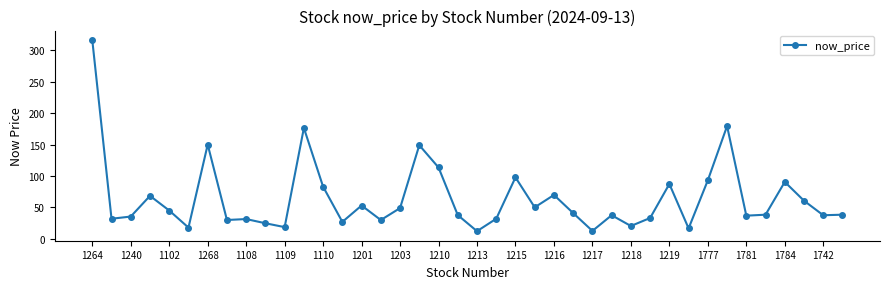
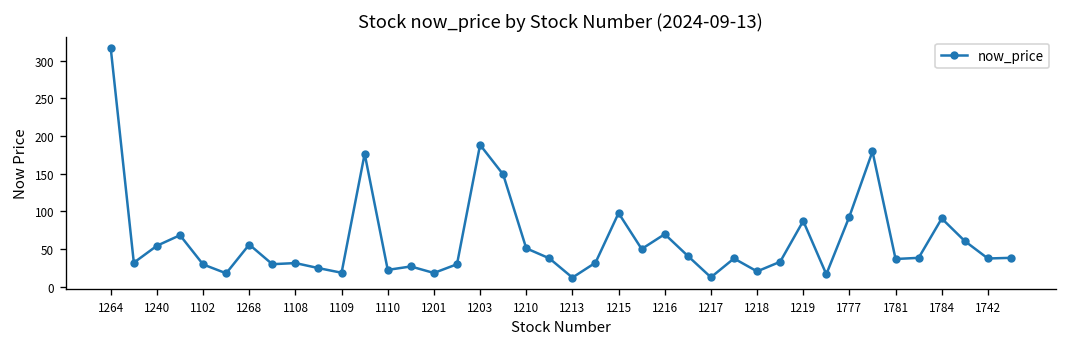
  {
    "1264": 320,
-   "1240": 40,
-   "1102": 40,
-   "1268": 150,
+   "1240": 50,
+   "1102": 30,
+   "1268": 60,
    "1108": 30,
    "1109": 20,
-   "1110": 80,
-   "1201": 50,
-   "1203": 50,
-   "1210": 110,
+   "1110": 20,
+   "1201": 20,
+   "1203": 190,
+   "1210": 50,
    "1213": 10,
    "1215": 100,
    "1216": 70,
    "1217": 10,
    "1218": 20,
    "1219": 90,
    "1777": 90,
    "1781": 40,
    "1784": 90,
    "1742": 40
  }
